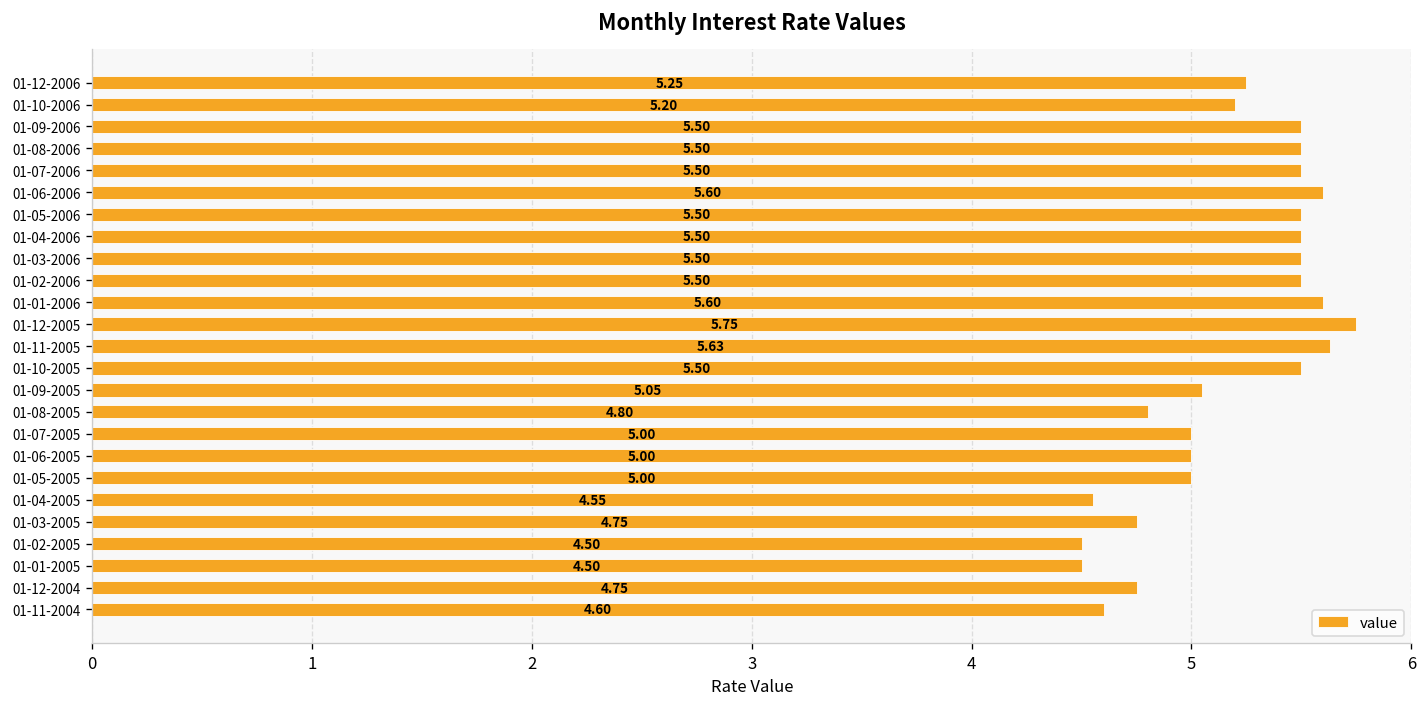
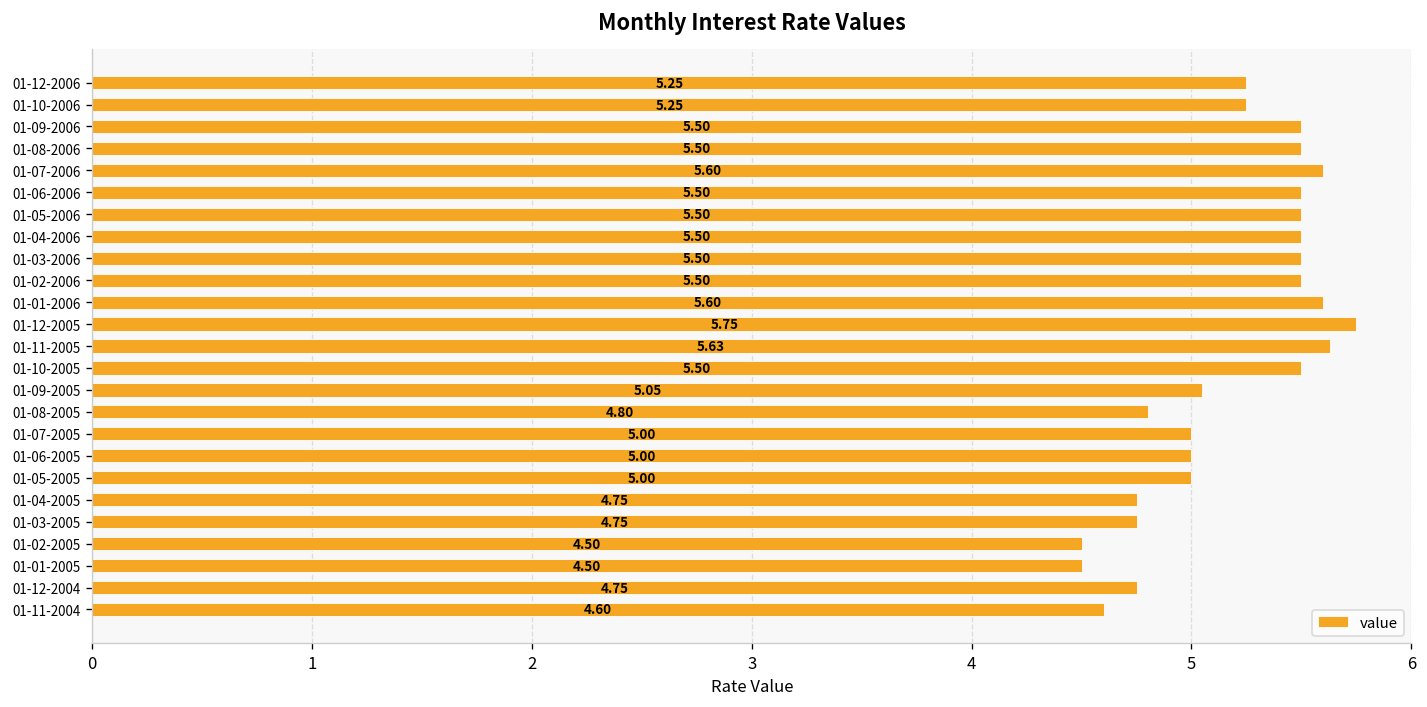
  {
    "01-12-2006": 5.25,
-   "01-10-2006": 5.20,
+   "01-10-2006": 5.25,
    "01-09-2006": 5.50,
    "01-08-2006": 5.50,
-   "01-07-2006": 5.50,
-   "01-06-2006": 5.60,
+   "01-07-2006": 5.60,
+   "01-06-2006": 5.50,
    "01-05-2006": 5.50,
    "01-04-2006": 5.50,
    "01-03-2006": 5.50,
    "01-02-2006": 5.50,
    "01-01-2006": 5.60,
    "01-12-2005": 5.75,
    "01-11-2005": 5.63,
    "01-10-2005": 5.50,
    "01-09-2005": 5.05,
    "01-08-2005": 4.80,
    "01-07-2005": 5.00,
    "01-06-2005": 5.00,
    "01-05-2005": 5.00,
-   "01-04-2005": 4.55,
+   "01-04-2005": 4.75,
    "01-03-2005": 4.75,
    "01-02-2005": 4.50,
    "01-01-2005": 4.50,
    "01-12-2004": 4.75,
    "01-11-2004": 4.60
  }
